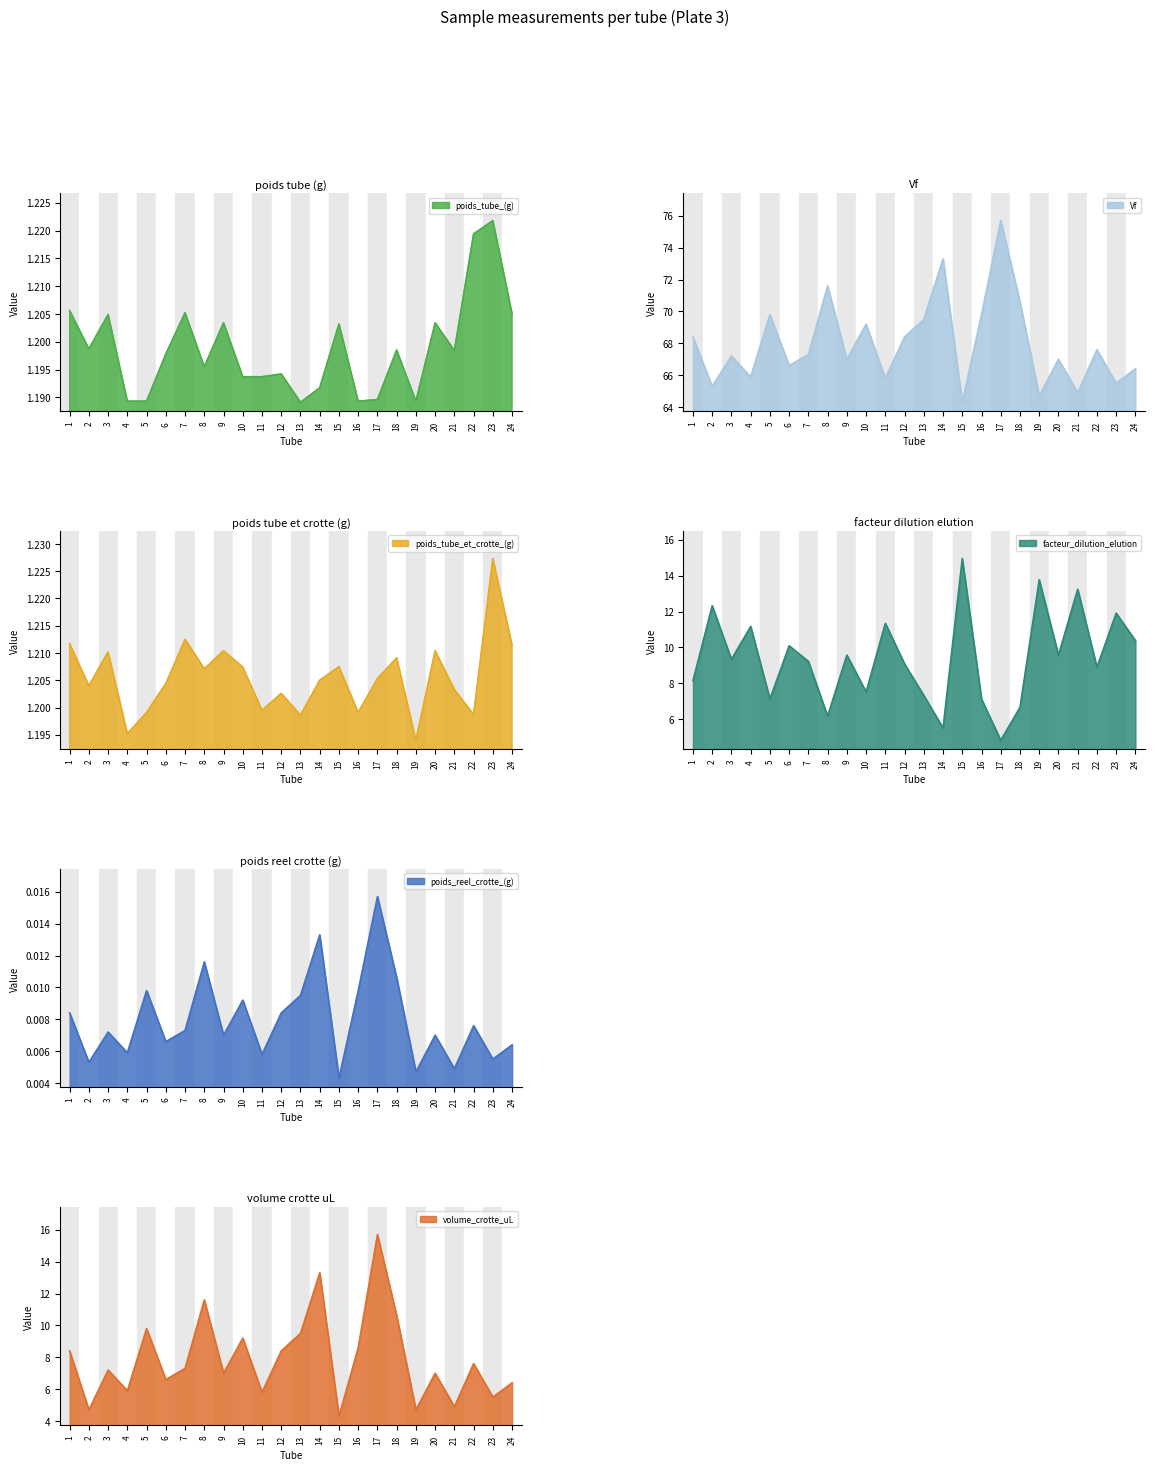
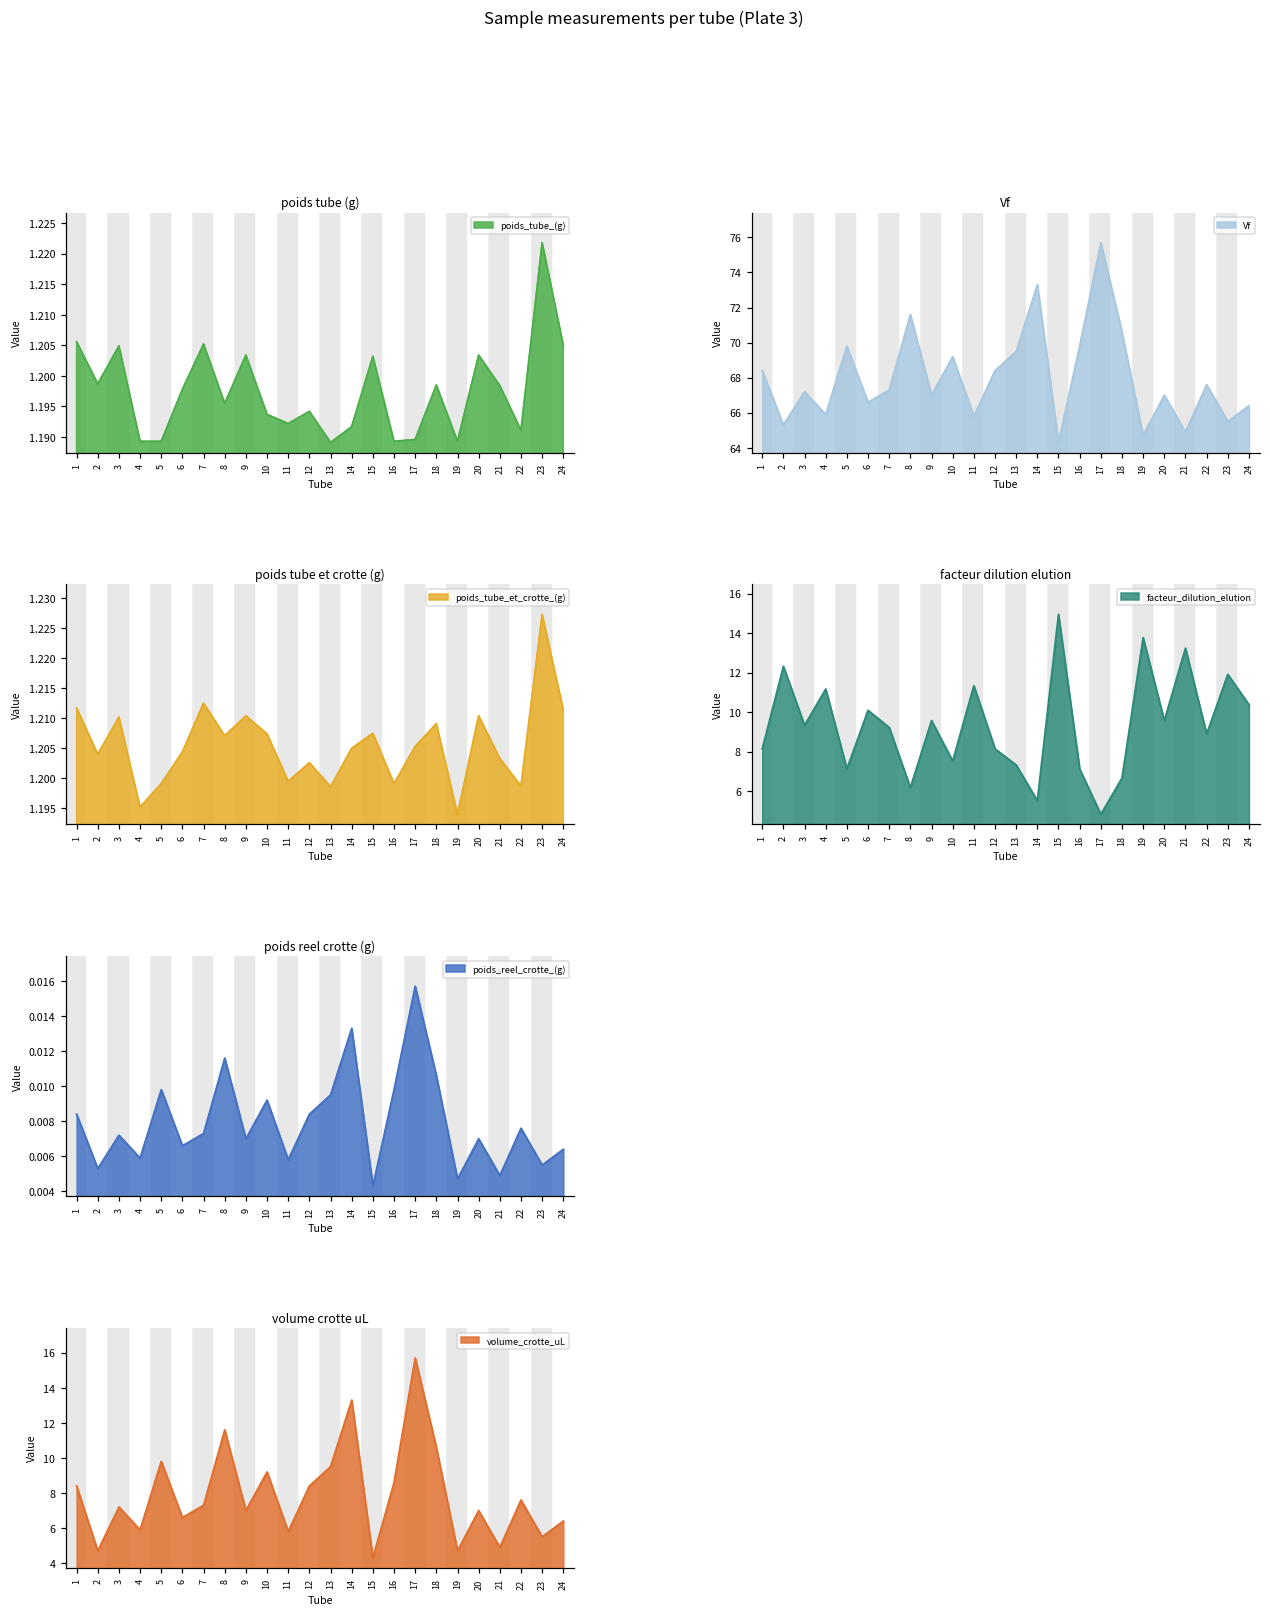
  {
    "poids tube (g)": {
      "1": 1.206,
      "2": 1.199,
      "3": 1.205,
      "4": 1.189,
      "5": 1.189,
      "6": 1.198,
      "7": 1.205,
      "8": 1.196,
      "9": 1.203,
      "10": 1.194,
-     "11": 1.194,
+     "11": 1.192,
      "12": 1.194,
      "13": 1.189,
      "14": 1.192,
      "15": 1.203,
      "16": 1.189,
      "17": 1.190,
      "18": 1.199,
      "19": 1.189,
      "20": 1.203,
      "21": 1.198,
-     "22": 1.219,
+     "22": 1.191,
      "23": 1.222,
      "24": 1.205
    },
    "poids tube et crotte (g)": {
      "1": 1.212,
      "2": 1.204,
      "3": 1.210,
      "4": 1.195,
      "5": 1.199,
      "6": 1.204,
      "7": 1.213,
      "8": 1.207,
      "9": 1.210,
      "10": 1.207,
      "11": 1.200,
      "12": 1.203,
      "13": 1.199,
      "14": 1.205,
      "15": 1.208,
      "16": 1.199,
      "17": 1.205,
      "18": 1.209,
      "19": 1.194,
      "20": 1.210,
      "21": 1.203,
      "22": 1.199,
      "23": 1.227,
      "24": 1.211
    },
    "poids reel crotte (g)": {
      "1": 0.0084,
      "2": 0.0053,
      "3": 0.0072,
      "4": 0.0059,
      "5": 0.0098,
      "6": 0.0066,
      "7": 0.0073,
      "8": 0.0116,
      "9": 0.0070,
      "10": 0.0092,
      "11": 0.0058,
      "12": 0.0084,
      "13": 0.0095,
      "14": 0.0133,
      "15": 0.0043,
      "16": 0.0098,
      "17": 0.0157,
      "18": 0.0106,
      "19": 0.0047,
      "20": 0.0070,
      "21": 0.0049,
      "22": 0.0076,
      "23": 0.0055,
      "24": 0.0064
    },
    "volume crotte uL": {
      "1": 8.4,
      "2": 4.7,
      "3": 7.2,
      "4": 5.9,
      "5": 9.8,
      "6": 6.6,
      "7": 7.3,
      "8": 11.6,
      "9": 7.0,
      "10": 9.2,
      "11": 5.8,
      "12": 8.4,
      "13": 9.5,
      "14": 13.3,
      "15": 4.3,
      "16": 8.6,
      "17": 15.7,
      "18": 10.6,
      "19": 4.7,
      "20": 7.0,
      "21": 4.9,
      "22": 7.6,
      "23": 5.5,
      "24": 6.4
    },
    "Vf": {
      "1": 68.4,
      "2": 65.3,
      "3": 67.2,
      "4": 65.9,
      "5": 69.8,
      "6": 66.6,
      "7": 67.3,
      "8": 71.6,
      "9": 67.0,
      "10": 69.2,
      "11": 65.8,
      "12": 68.4,
      "13": 69.5,
      "14": 73.3,
      "15": 64.3,
      "16": 69.8,
      "17": 75.7,
      "18": 70.6,
      "19": 64.7,
      "20": 67.0,
      "21": 64.9,
      "22": 67.6,
      "23": 65.5,
      "24": 66.4
    },
    "facteur dilution elution": {
      "1": 8.1,
      "2": 12.3,
      "3": 9.3,
      "4": 11.2,
      "5": 7.1,
      "6": 10.1,
      "7": 9.2,
      "8": 6.2,
      "9": 9.6,
      "10": 7.5,
      "11": 11.3,
-     "12": 9.1,
+     "12": 8.1,
      "13": 7.3,
      "14": 5.5,
      "15": 15.0,
      "16": 7.1,
      "17": 4.8,
      "18": 6.7,
      "19": 13.8,
      "20": 9.6,
      "21": 13.2,
      "22": 8.9,
      "23": 11.9,
      "24": 10.4
    }
  }
